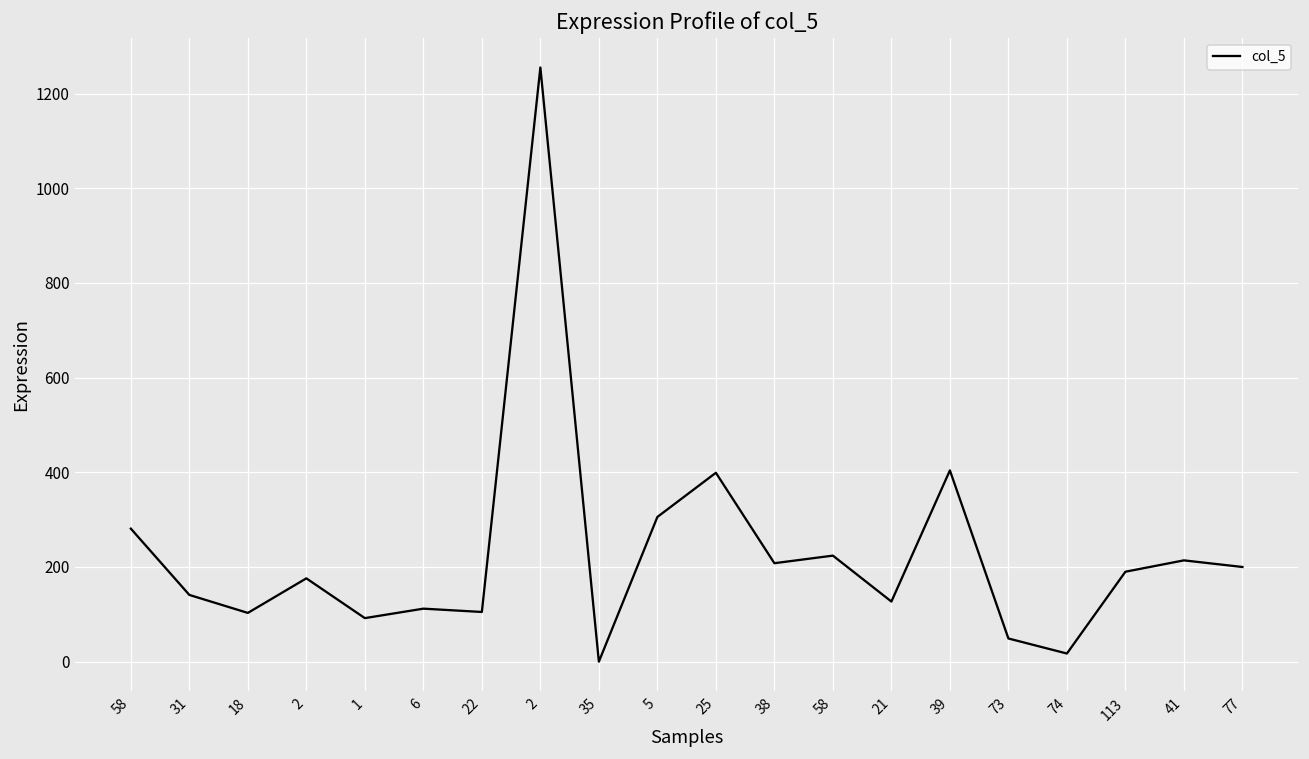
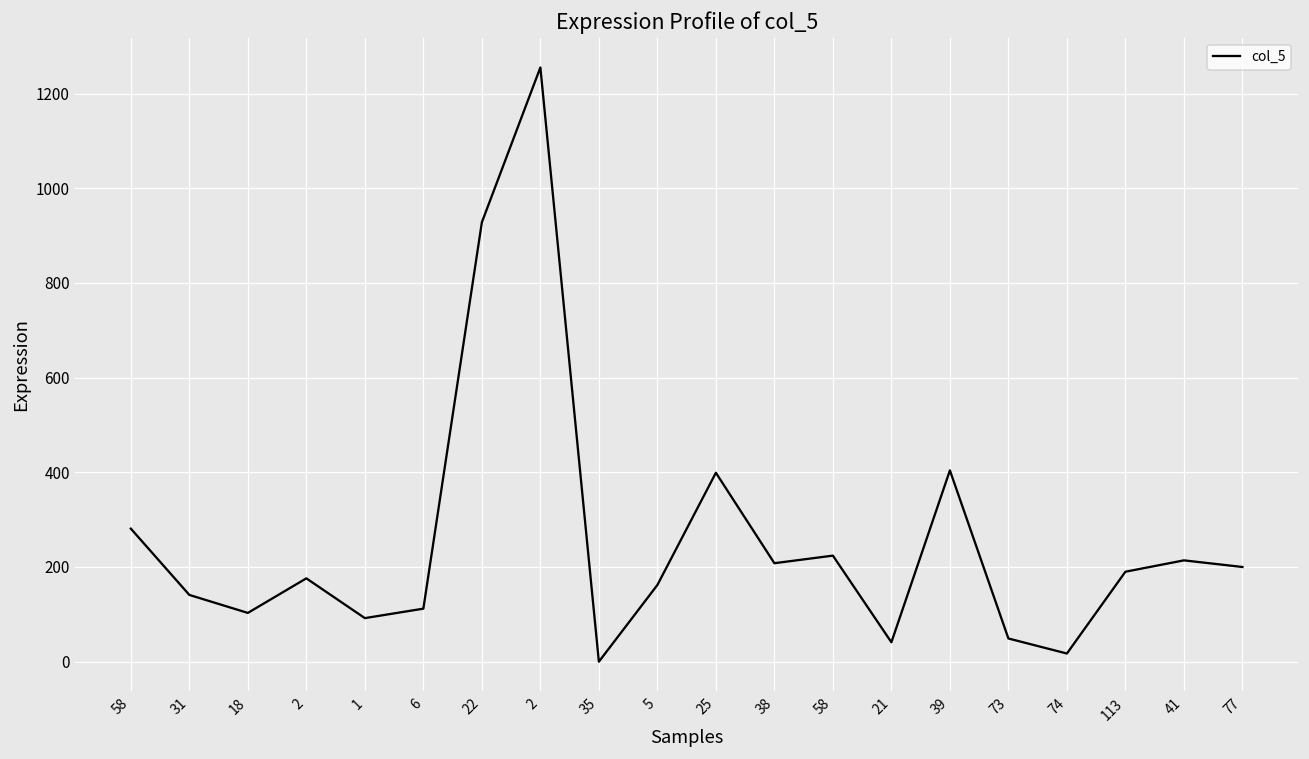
  {
    "31": 140,
    "18": 100,
    "1": 90,
    "6": 110,
-   "22": 110,
+   "22": 930,
    "35": 0,
-   "5": 310,
+   "5": 160,
    "25": 400,
    "38": 210,
-   "21": 130,
+   "21": 40,
    "39": 400,
    "73": 50,
    "74": 20,
    "113": 190,
    "41": 210,
    "77": 200
  }
